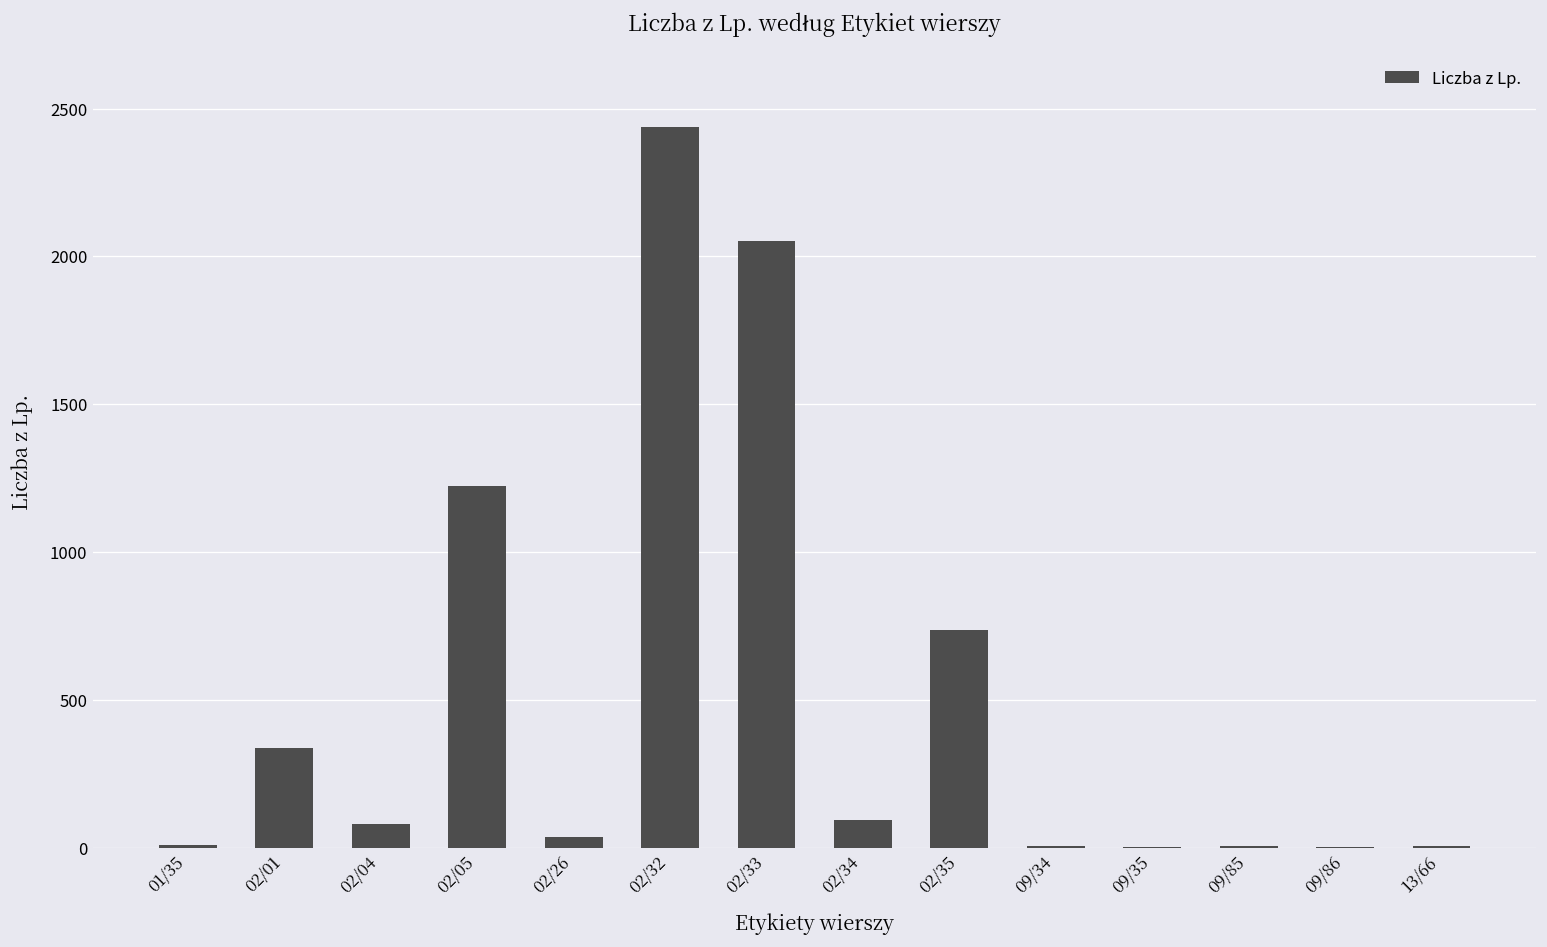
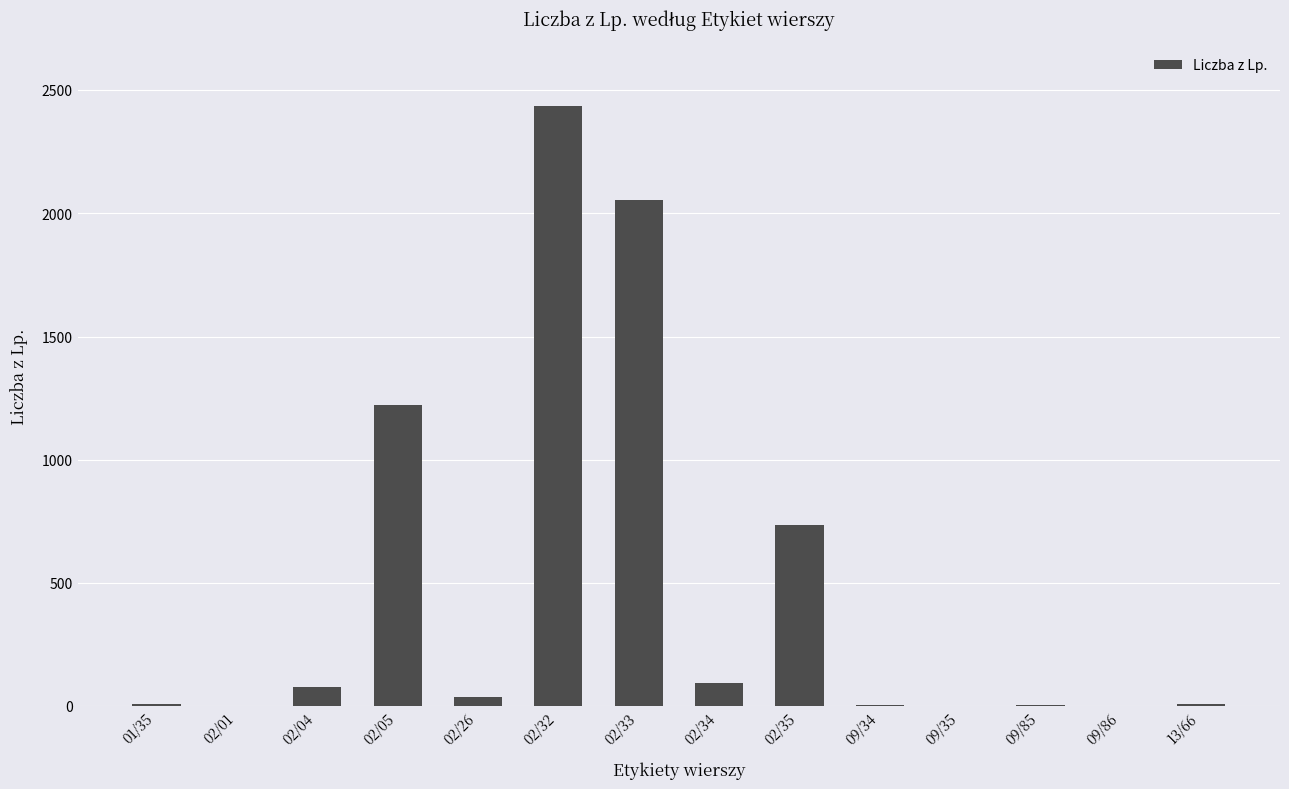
  {
-   "02/01": 340,
+   "02/01": 0,
    "02/04": 80,
    "02/05": 1220,
    "02/26": 40,
    "02/32": 2440,
    "02/33": 2050,
    "02/34": 90,
    "02/35": 740
  }
